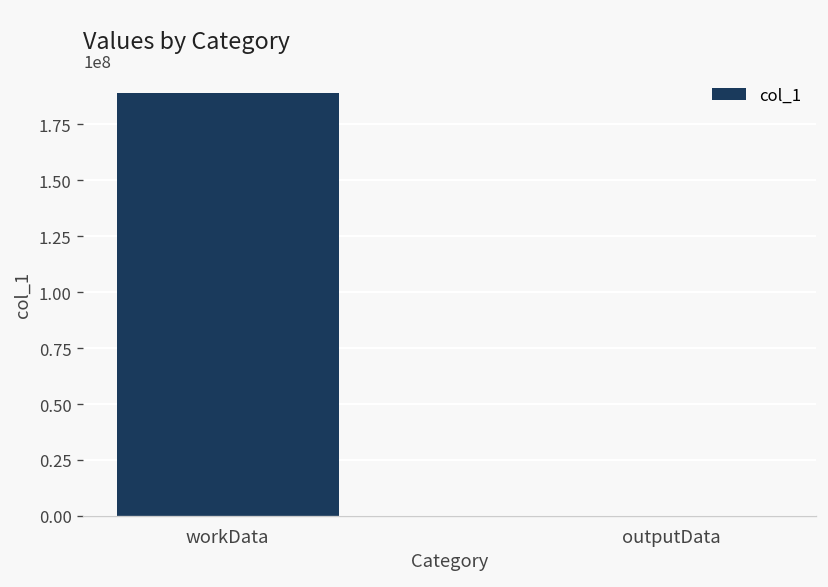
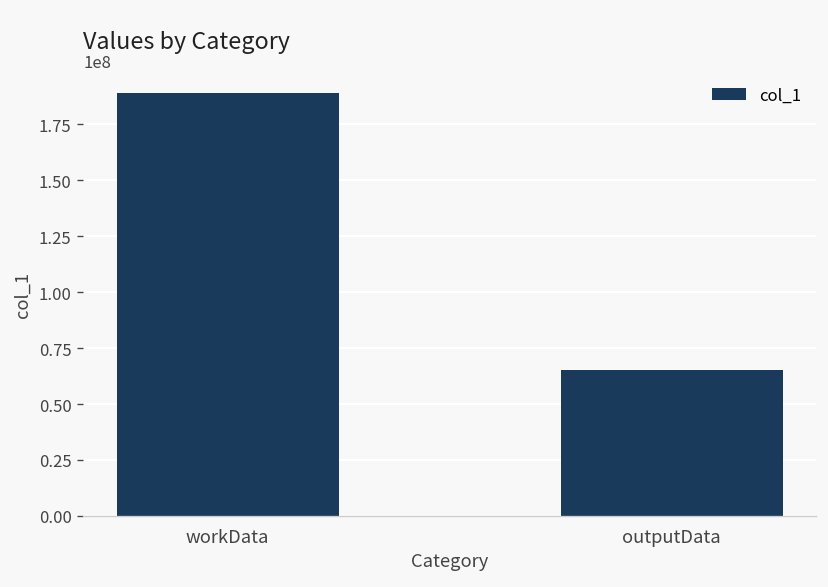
  {
    "workData": 189000000,
-   "outputData": 0
+   "outputData": 65000000
  }
